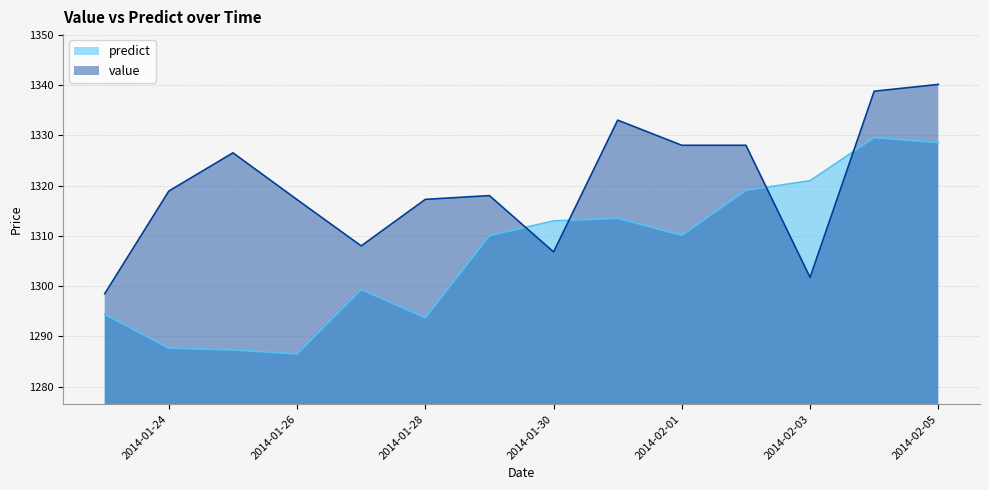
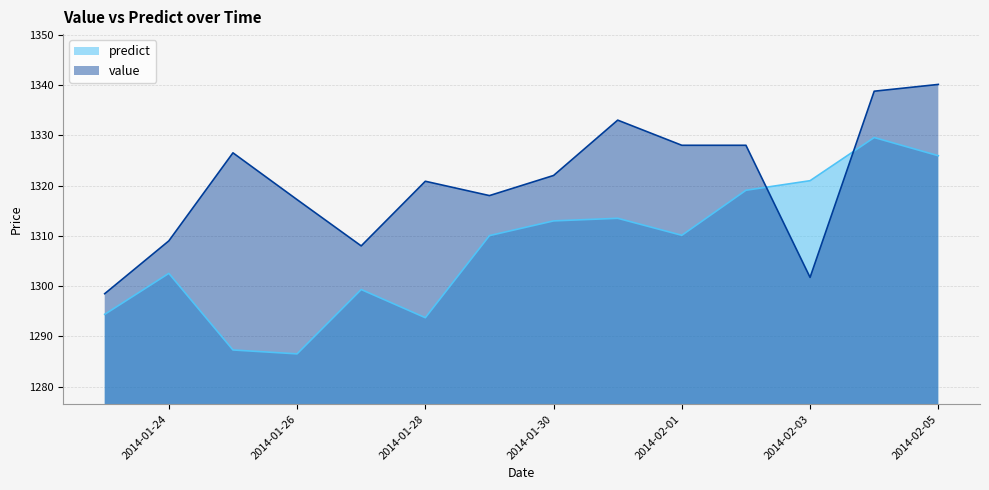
  {
    "predict": {
-     "2014-01-24": 1288,
+     "2014-01-24": 1303,
      "2014-01-26": 1287,
      "2014-01-28": 1294,
      "2014-01-30": 1313,
      "2014-02-01": 1310,
      "2014-02-03": 1321,
-     "2014-02-05": 1329
+     "2014-02-05": 1326
    },
    "value": {
-     "2014-01-24": 1319,
+     "2014-01-24": 1309,
      "2014-01-26": 1317,
-     "2014-01-28": 1317,
-     "2014-01-30": 1307,
+     "2014-01-28": 1321,
+     "2014-01-30": 1322,
      "2014-02-01": 1328,
      "2014-02-03": 1302,
      "2014-02-05": 1340
    }
  }
